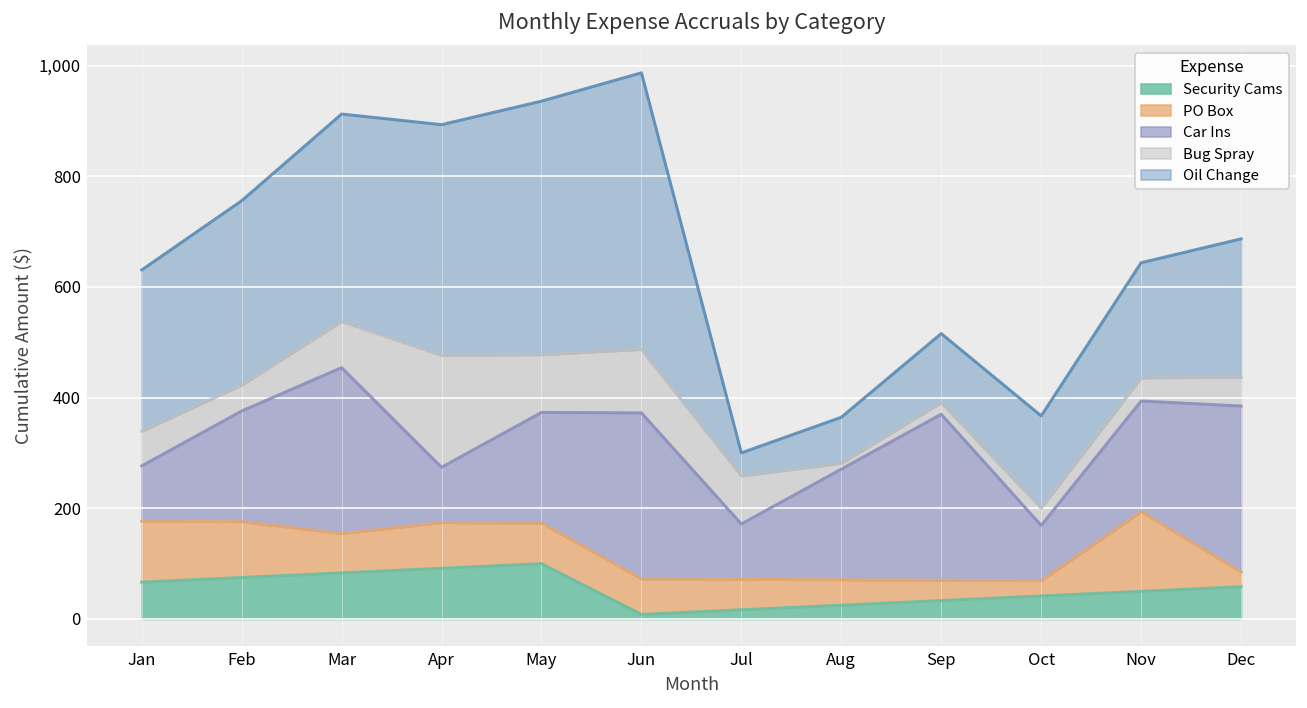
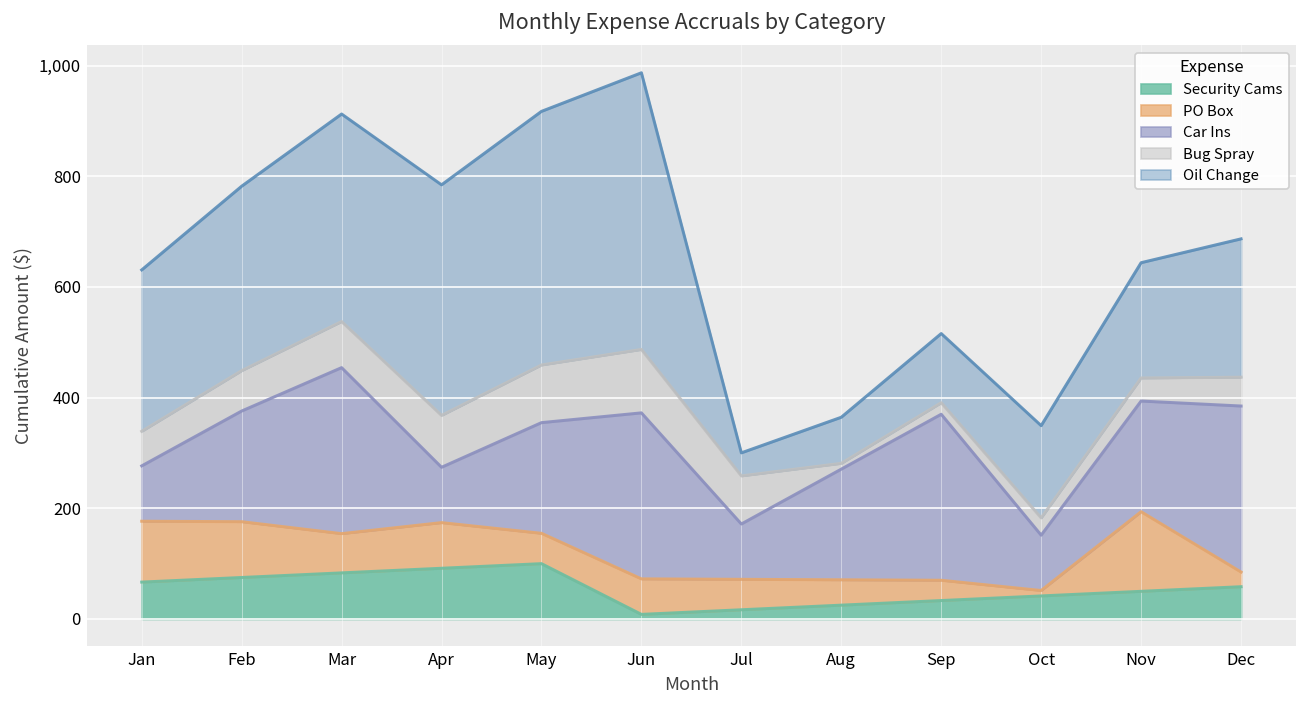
  {
    "PO Box": {
      "Jan": 110,
      "Feb": 100,
      "Mar": 70,
      "Apr": 80,
-     "May": 70,
+     "May": 50,
      "Jun": 60,
      "Jul": 60,
      "Aug": 50,
      "Sep": 40,
-     "Oct": 30,
+     "Oct": 10,
      "Nov": 140,
      "Dec": 30
    },
    "Bug Spray": {
      "Jan": 60,
-     "Feb": 50,
+     "Feb": 70,
      "Mar": 80,
-     "Apr": 200,
+     "Apr": 90,
      "May": 100,
      "Jun": 110,
      "Jul": 90,
      "Aug": 10,
      "Sep": 20,
      "Oct": 30,
      "Nov": 40,
      "Dec": 50
    }
  }
